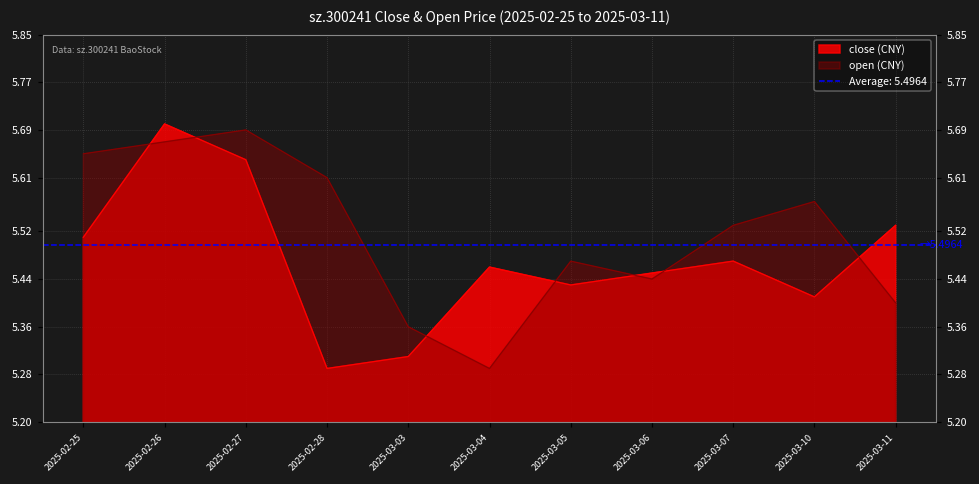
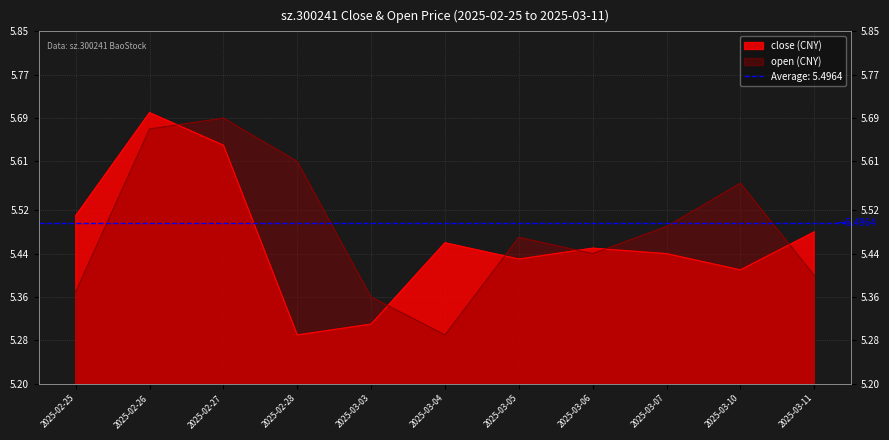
  {
    "close (CNY)": {
      "2025-02-25": 5.51,
      "2025-02-26": 5.70,
      "2025-02-27": 5.64,
      "2025-02-28": 5.29,
      "2025-03-03": 5.31,
      "2025-03-04": 5.46,
      "2025-03-05": 5.43,
      "2025-03-06": 5.45,
-     "2025-03-07": 5.47,
+     "2025-03-07": 5.44,
      "2025-03-10": 5.41,
-     "2025-03-11": 5.53
+     "2025-03-11": 5.48
    },
    "open (CNY)": {
-     "2025-02-25": 5.65,
+     "2025-02-25": 5.37,
      "2025-02-26": 5.67,
      "2025-02-27": 5.69,
      "2025-02-28": 5.61,
      "2025-03-03": 5.36,
      "2025-03-04": 5.29,
      "2025-03-05": 5.47,
      "2025-03-06": 5.44,
-     "2025-03-07": 5.53,
+     "2025-03-07": 5.49,
      "2025-03-10": 5.57,
      "2025-03-11": 5.40
    }
  }
